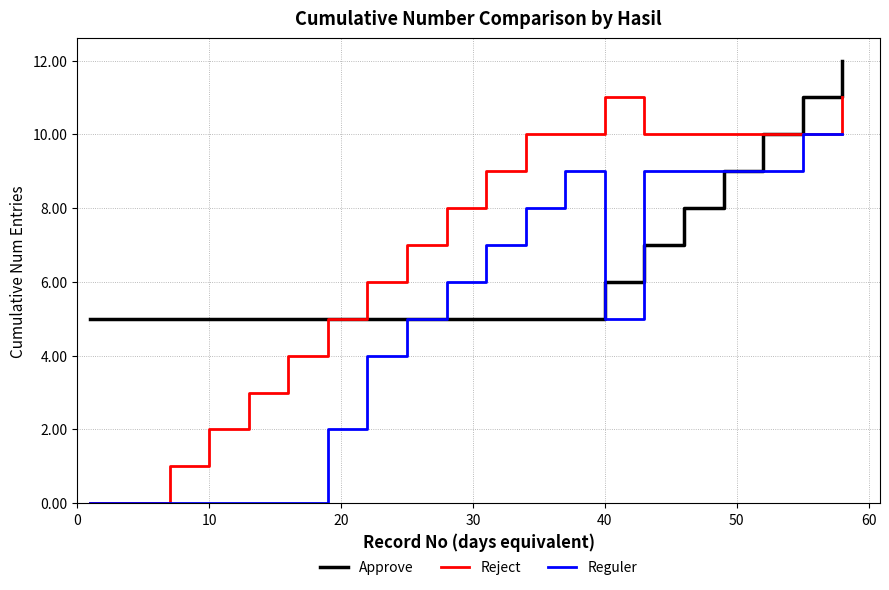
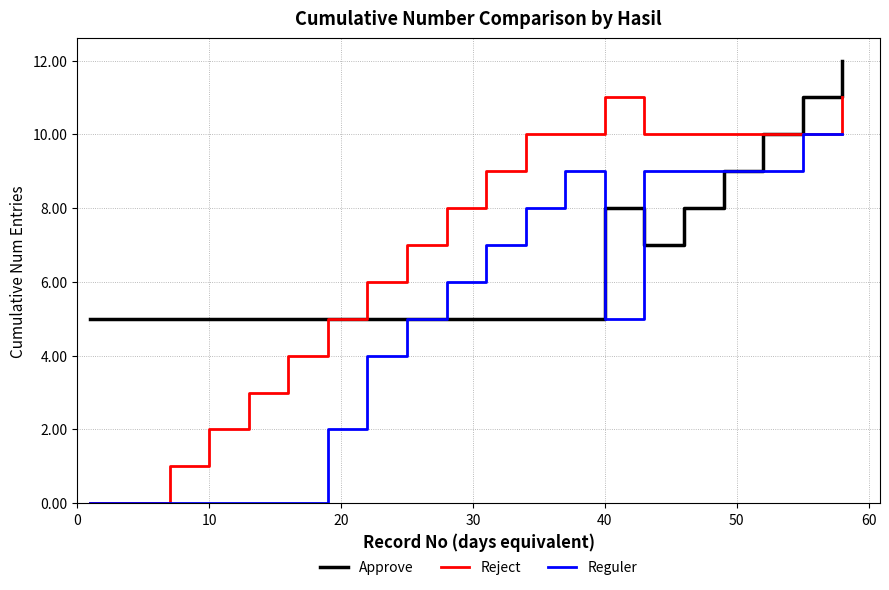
  {
    "Approve": {
      "10": 5,
-     "40": 6
+     "40": 8
    },
    "Reject": {
      "10": 2,
      "40": 11
    },
    "Reguler": {
      "10": 0,
      "40": 5
    }
  }
